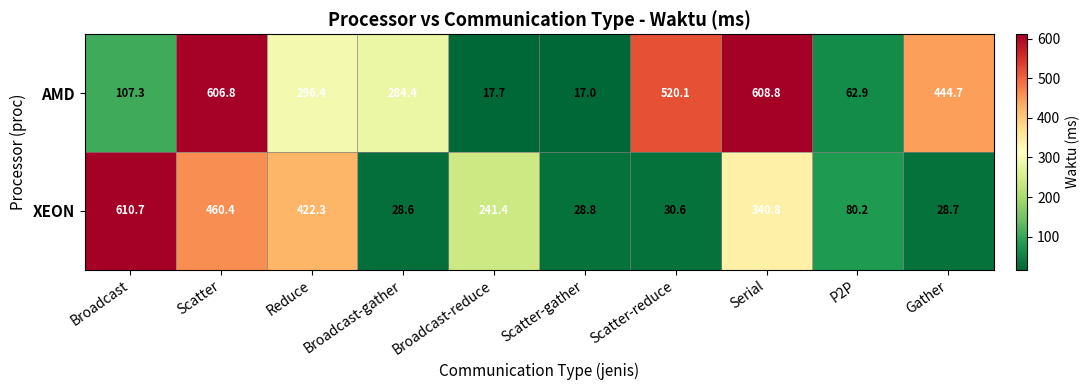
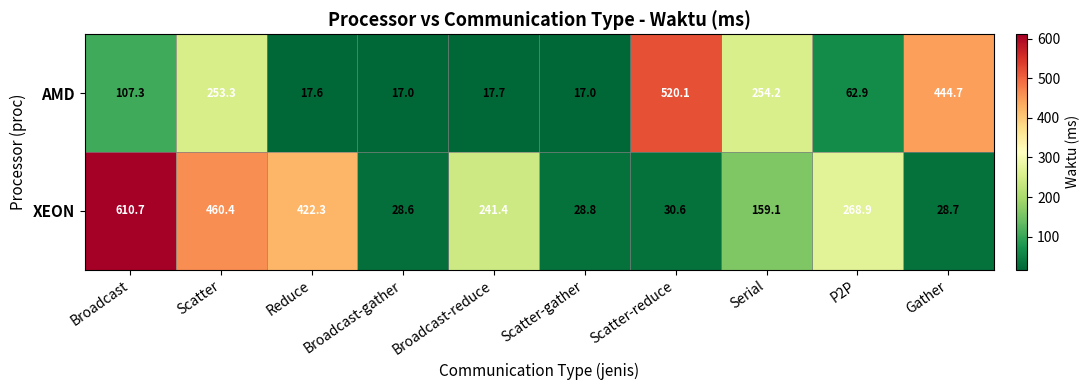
  {
    "AMD": {
      "Broadcast": 107.3,
-     "Scatter": 606.8,
-     "Reduce": 296.4,
-     "Broadcast-gather": 284.4,
+     "Scatter": 253.3,
+     "Reduce": 17.6,
+     "Broadcast-gather": 17.0,
      "Broadcast-reduce": 17.7,
      "Scatter-gather": 17.0,
      "Scatter-reduce": 520.1,
-     "Serial": 608.8,
+     "Serial": 254.2,
      "P2P": 62.9,
      "Gather": 444.7
    },
    "XEON": {
      "Broadcast": 610.7,
      "Scatter": 460.4,
      "Reduce": 422.3,
      "Broadcast-gather": 28.6,
      "Broadcast-reduce": 241.4,
      "Scatter-gather": 28.8,
      "Scatter-reduce": 30.6,
-     "Serial": 340.8,
-     "P2P": 80.2,
+     "Serial": 159.1,
+     "P2P": 268.9,
      "Gather": 28.7
    }
  }
